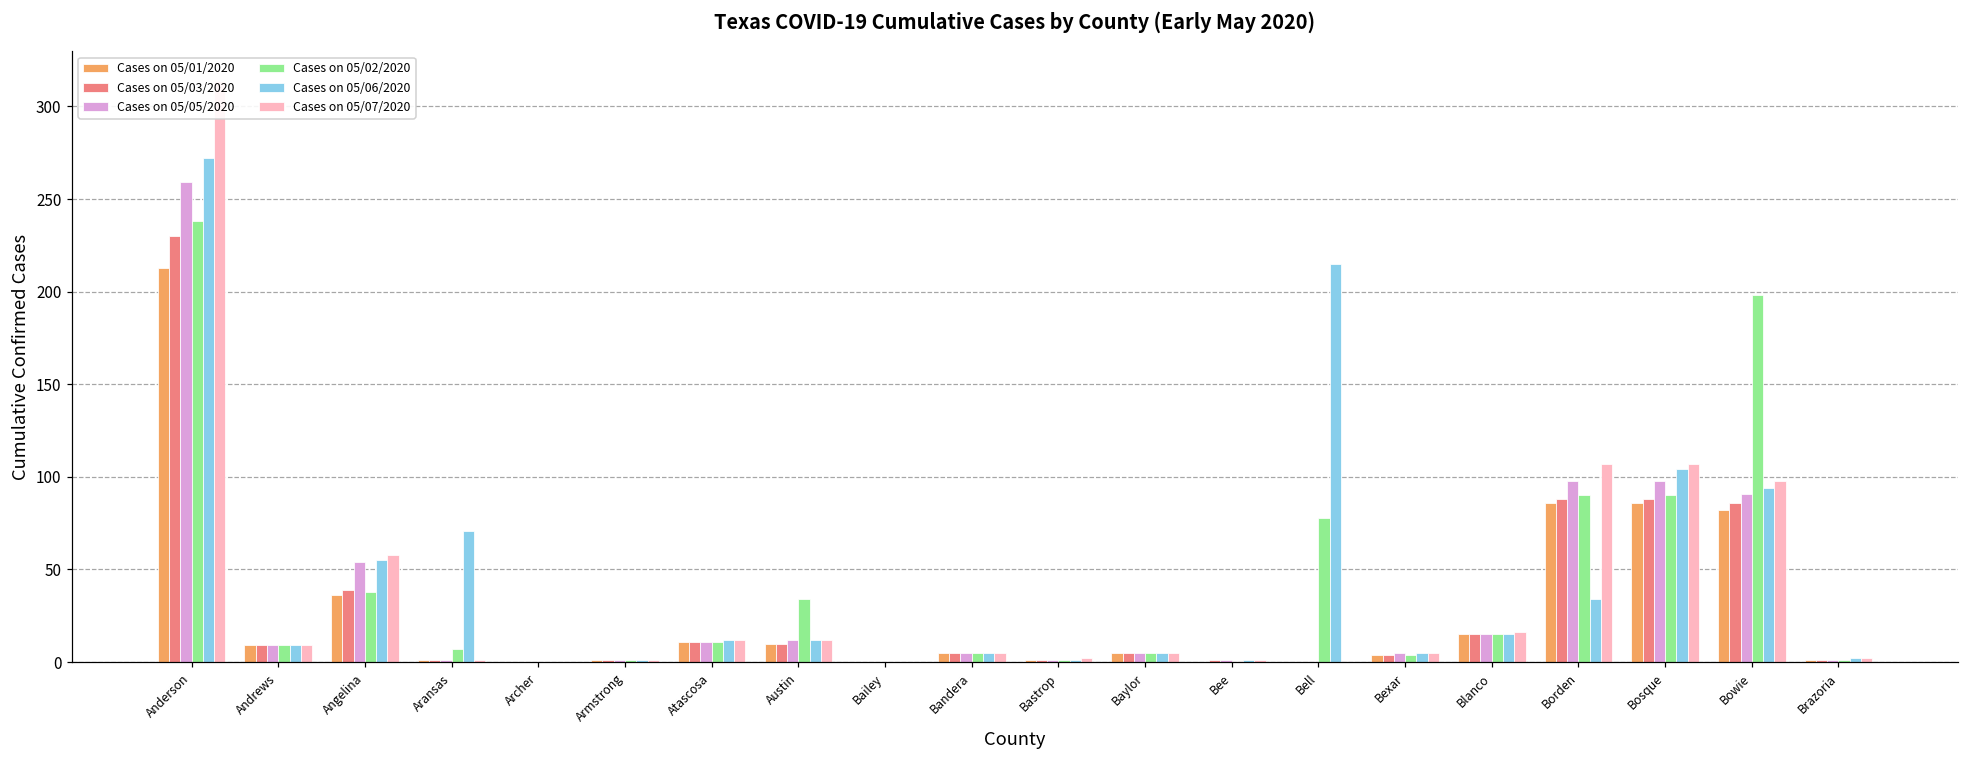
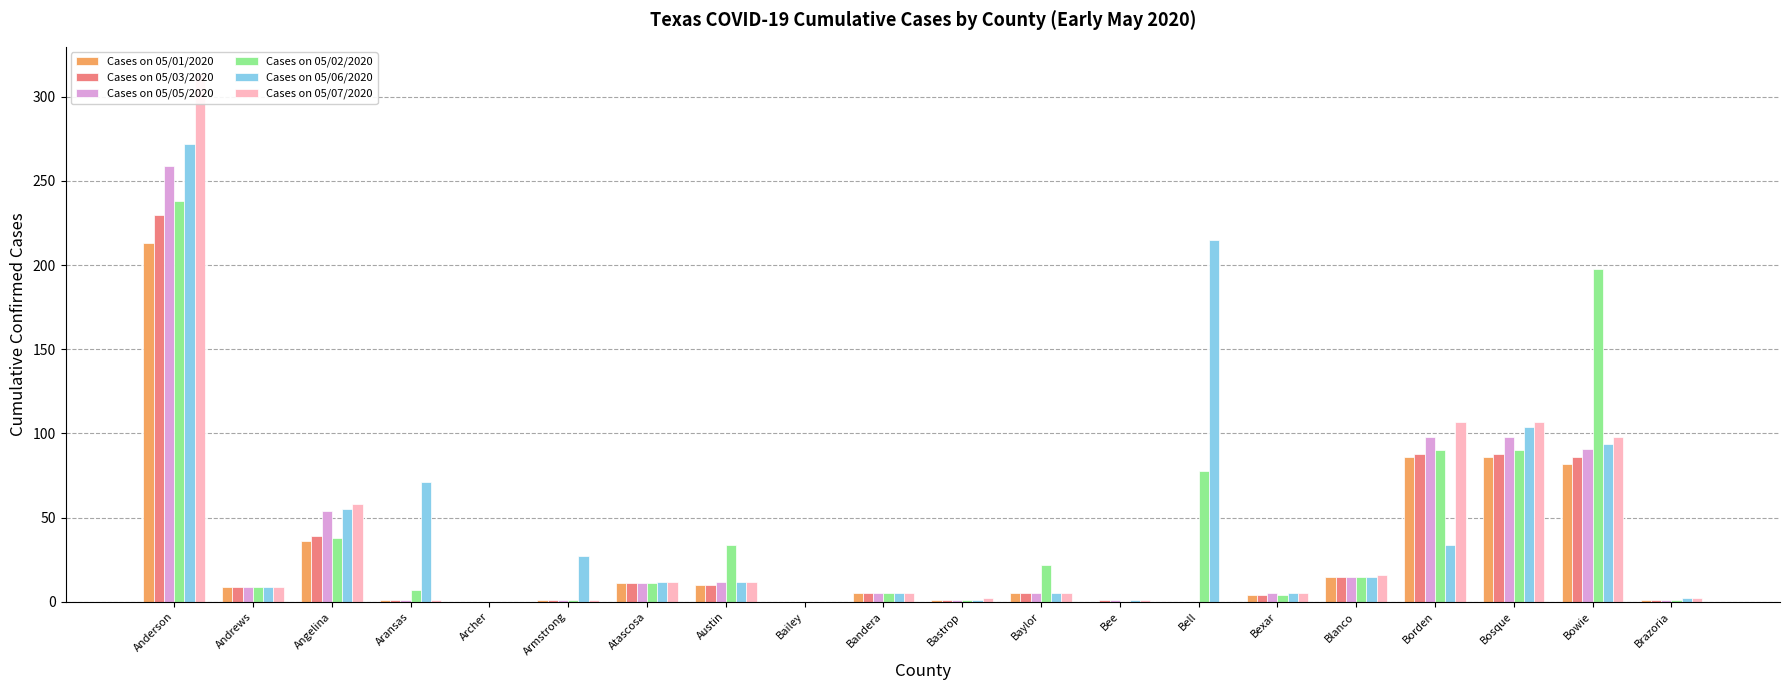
  {
    "Cases on 05/02/2020": {
      "Anderson": 238,
      "Andrews": 9,
      "Angelina": 38,
      "Aransas": 7,
      "Archer": 0,
      "Atascosa": 11,
      "Austin": 34,
      "Bailey": 0,
      "Bandera": 5,
-     "Baylor": 5,
+     "Baylor": 22,
      "Bee": 0,
      "Bell": 78,
      "Bexar": 4,
      "Blanco": 15,
      "Borden": 90,
      "Bosque": 90,
      "Bowie": 198
    },
    "Cases on 05/06/2020": {
      "Anderson": 272,
      "Andrews": 9,
      "Angelina": 55,
      "Aransas": 71,
      "Archer": 0,
-     "Armstrong": 1,
+     "Armstrong": 27,
      "Atascosa": 12,
      "Austin": 12,
      "Bailey": 0,
      "Bandera": 5,
      "Baylor": 5,
      "Bell": 215,
      "Bexar": 5,
      "Blanco": 15,
      "Borden": 34,
      "Bosque": 104,
      "Bowie": 94,
      "Brazoria": 2
    }
  }
